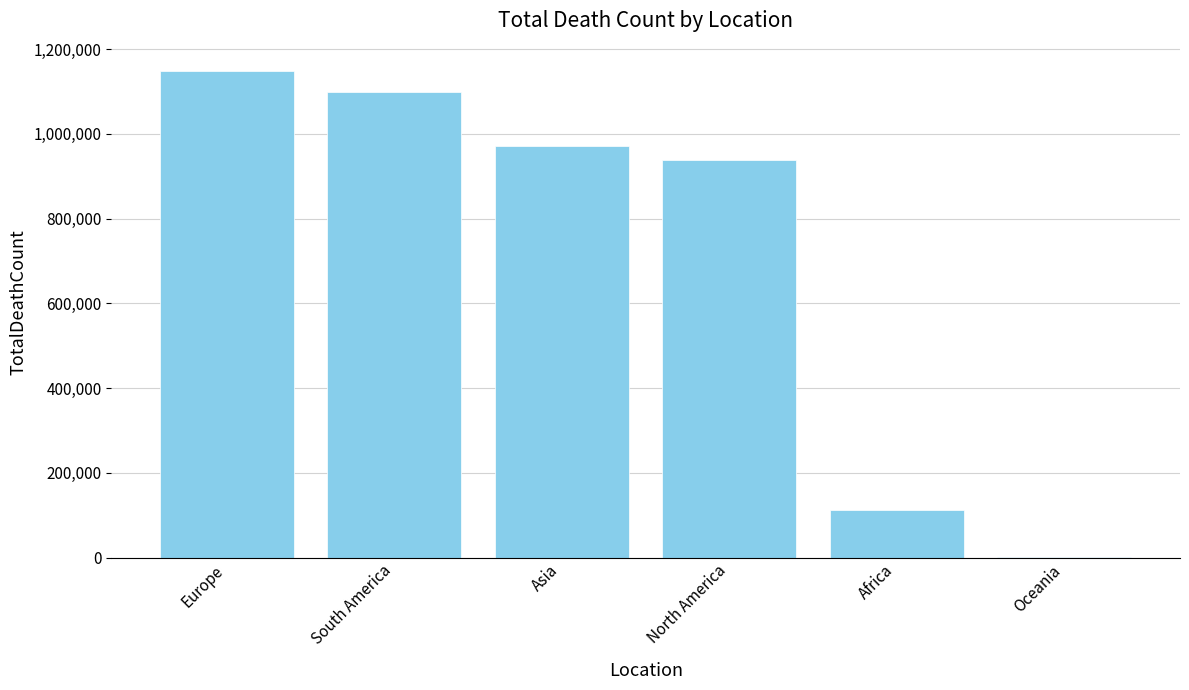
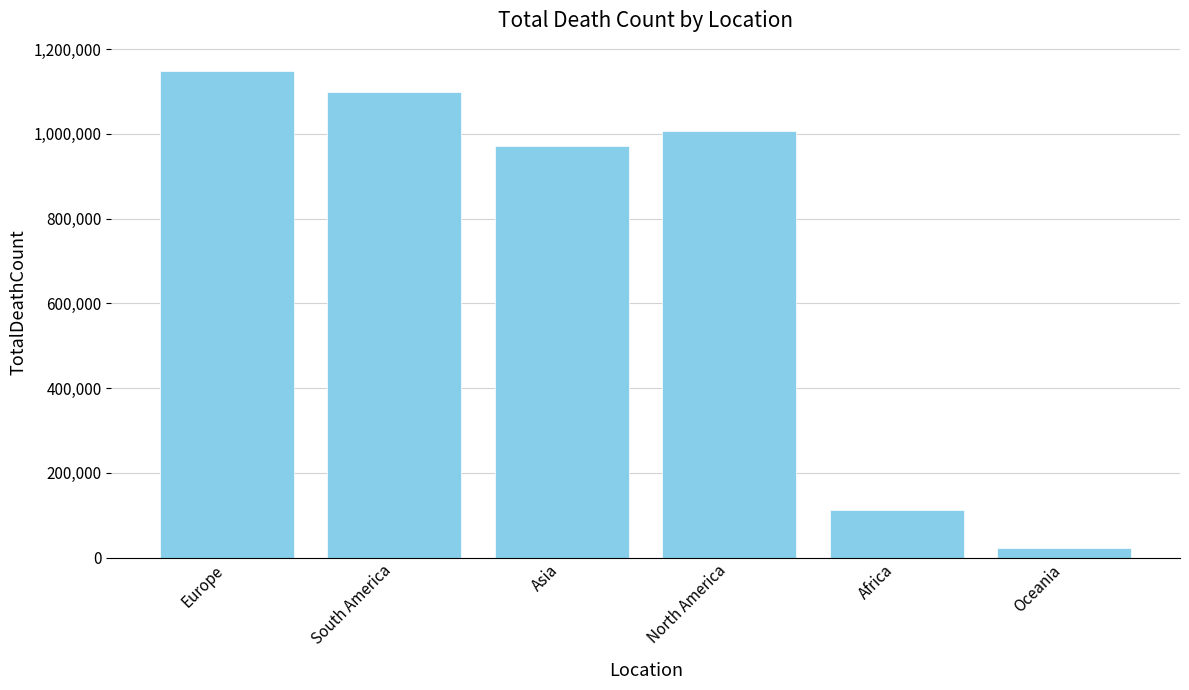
  {
    "Europe": "1,150,000",
    "South America": "1,100,000",
    "Asia": "970,000",
-   "North America": "940,000",
+   "North America": "1,010,000",
    "Africa": "110,000",
-   "Oceania": "0"
+   "Oceania": "20,000"
  }
